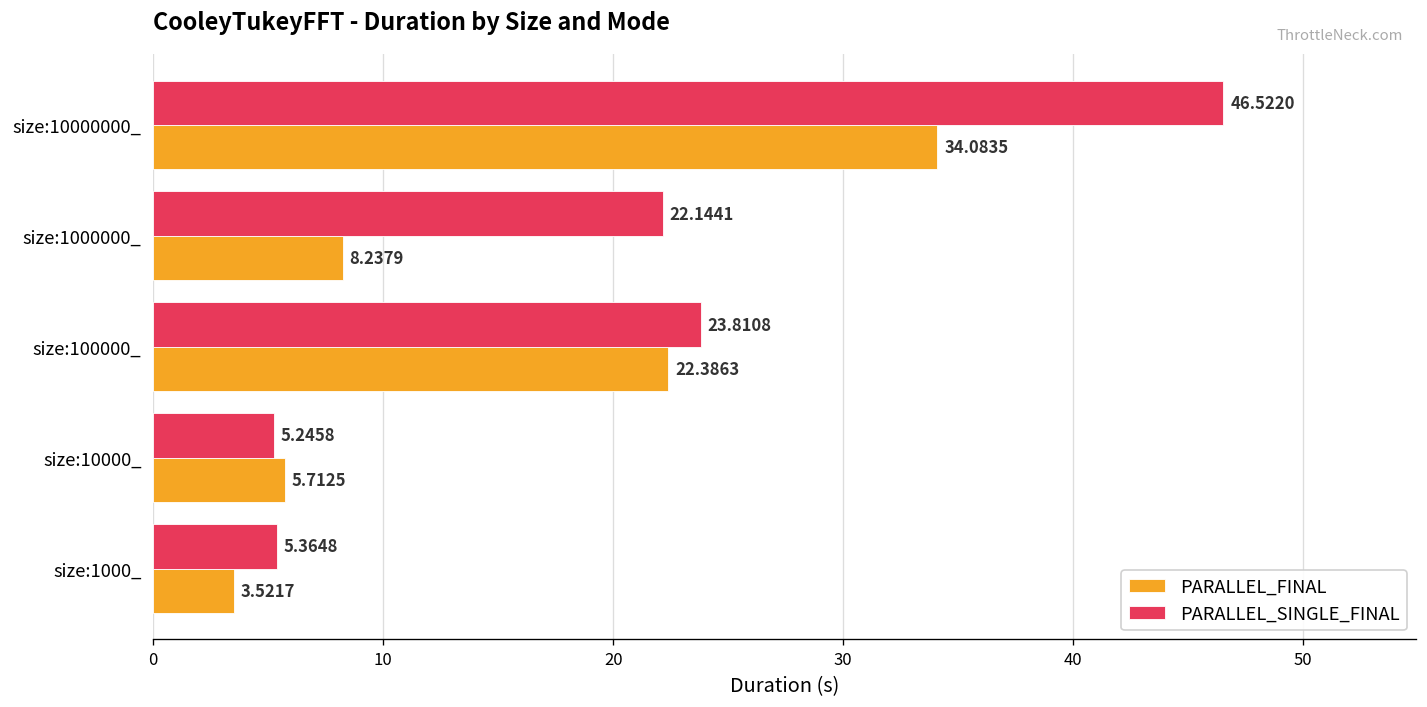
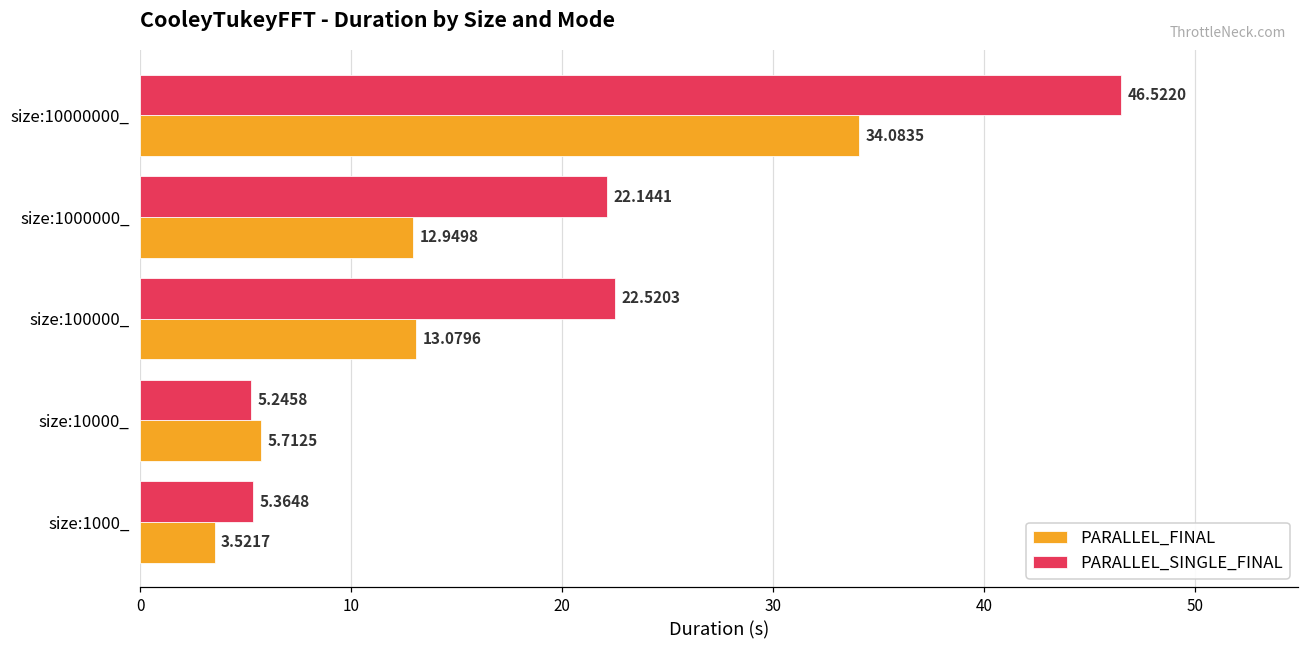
  {
    "PARALLEL_FINAL": {
      "size:10000000_": 34.0835,
-     "size:1000000_": 8.2379,
-     "size:100000_": 22.3863,
+     "size:1000000_": 12.9498,
+     "size:100000_": 13.0796,
      "size:10000_": 5.7125,
      "size:1000_": 3.5217
    },
    "PARALLEL_SINGLE_FINAL": {
      "size:10000000_": 46.5220,
      "size:1000000_": 22.1441,
-     "size:100000_": 23.8108,
+     "size:100000_": 22.5203,
      "size:10000_": 5.2458,
      "size:1000_": 5.3648
    }
  }
